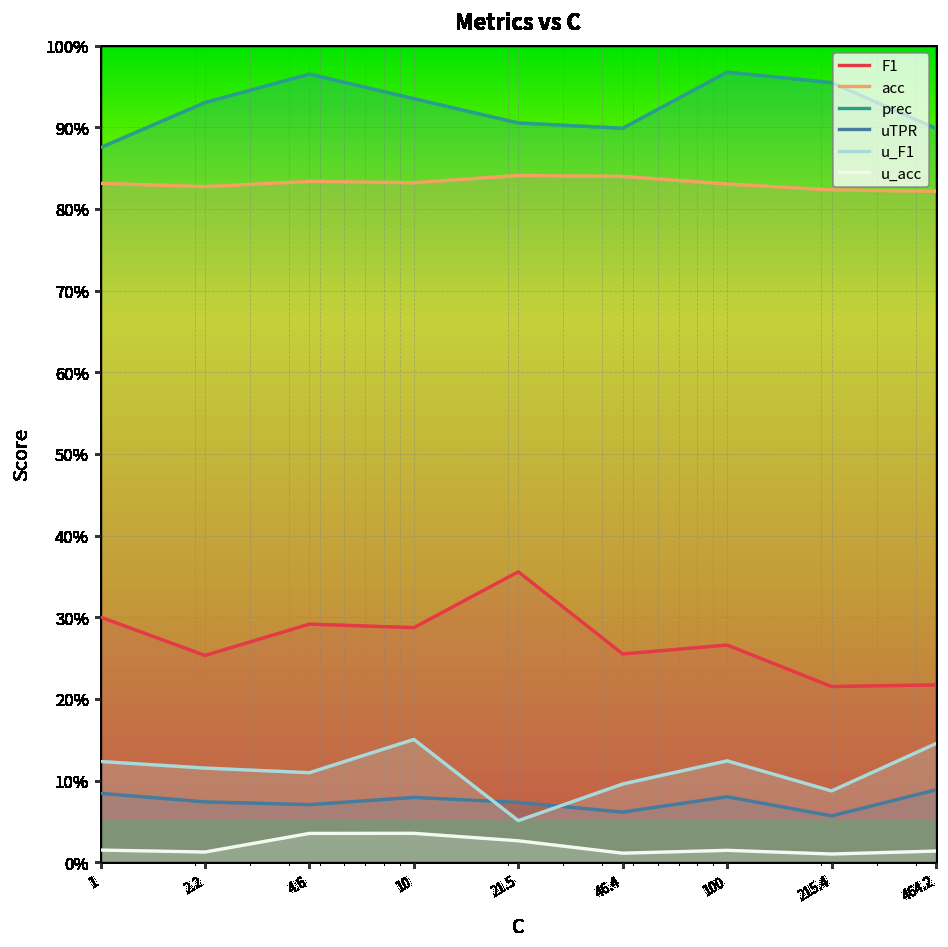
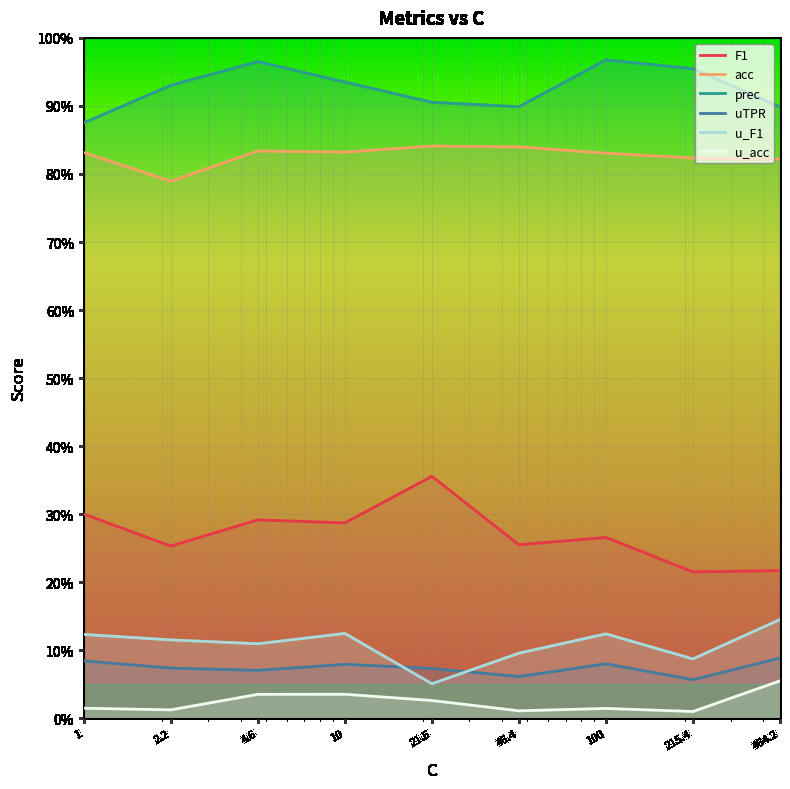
  {
    "F1": {
      "1": "30%",
      "2.2": "25%",
      "4.6": "29%",
      "10": "29%",
      "21.5": "36%",
      "46.4": "26%",
      "100": "27%",
      "215.4": "22%",
      "464.2": "22%"
    },
    "acc": {
      "1": "83%",
-     "2.2": "83%",
+     "2.2": "79%",
      "4.6": "83%",
      "10": "83%",
      "21.5": "84%",
      "46.4": "84%",
      "100": "83%",
      "215.4": "82%",
      "464.2": "82%"
    },
    "u_F1": {
      "1": "12%",
      "2.2": "12%",
      "4.6": "11%",
-     "10": "15%",
+     "10": "12%",
      "21.5": "5%",
      "46.4": "10%",
      "100": "12%",
      "215.4": "9%",
      "464.2": "15%"
    },
    "u_acc": {
      "1": "2%",
      "2.2": "1%",
      "4.6": "4%",
      "10": "4%",
      "21.5": "3%",
      "46.4": "1%",
      "100": "1%",
      "215.4": "1%",
-     "464.2": "1%"
+     "464.2": "6%"
    }
  }
